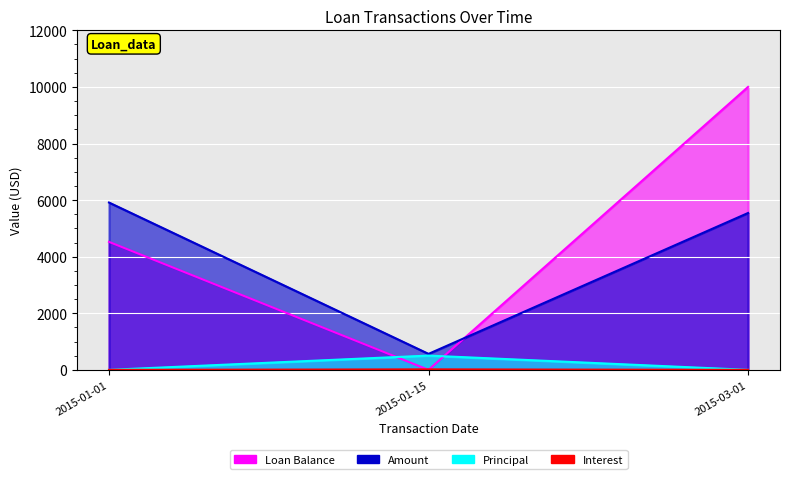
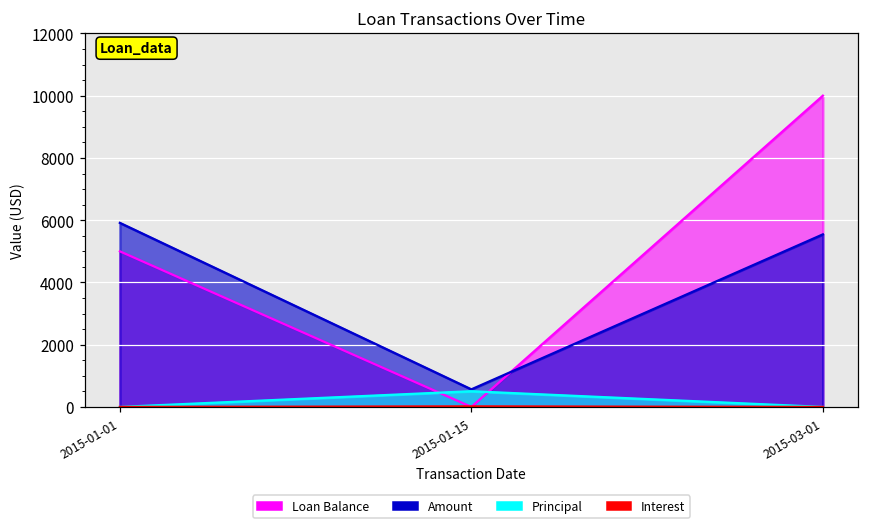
  {
    "Loan Balance": {
-     "2015-01-01": 4500,
+     "2015-01-01": 5000,
      "2015-03-01": 10000
    },
    "Amount": {
      "2015-01-01": 5900,
      "2015-03-01": 5500
    }
  }
